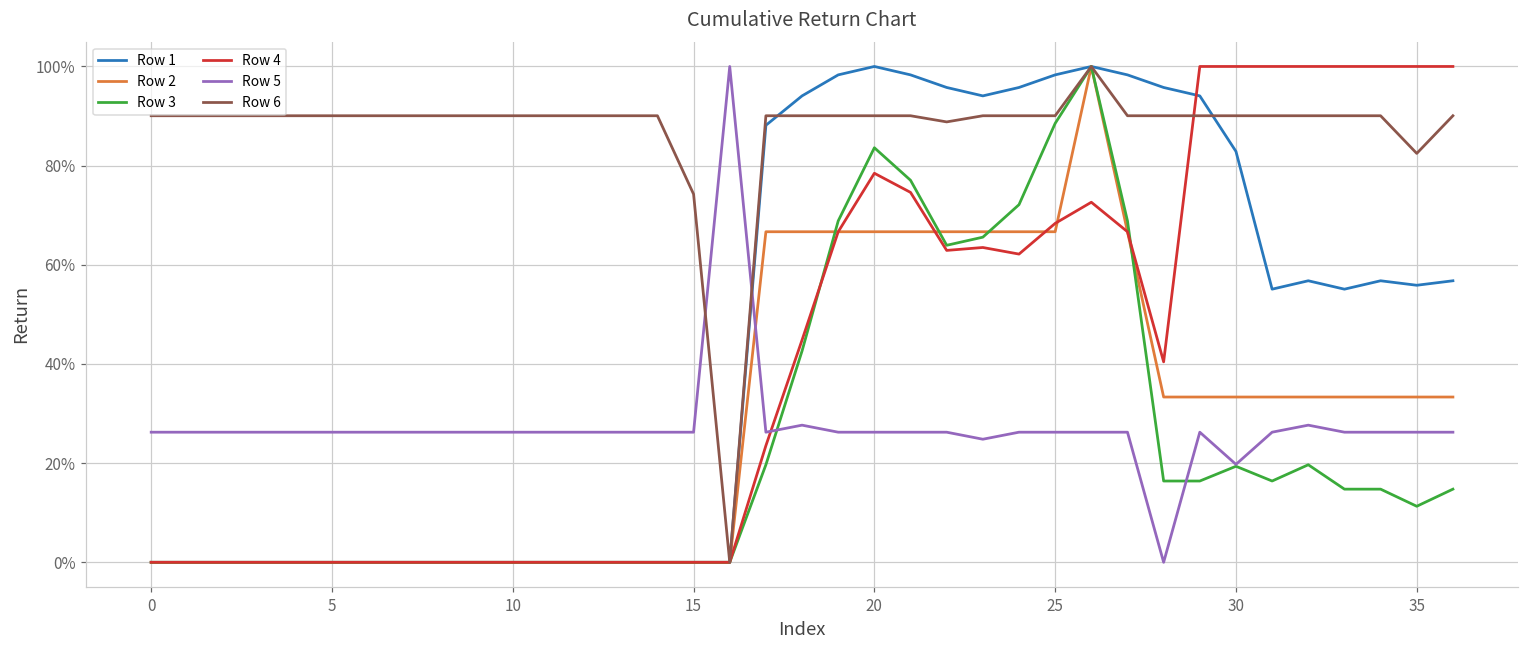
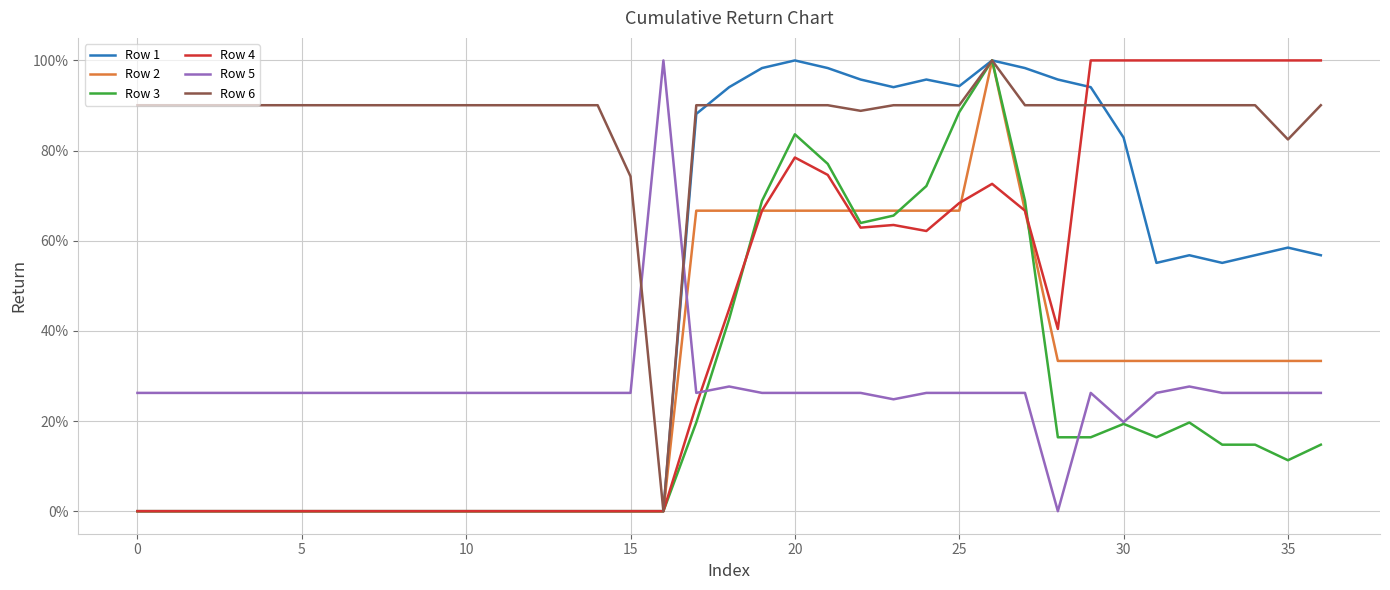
  {
    "Row 1": {
      "20": "100%",
-     "25": "98%",
+     "25": "94%",
      "30": "83%",
-     "35": "56%"
+     "35": "58%"
    },
    "Row 2": {
      "20": "67%",
      "25": "67%",
      "30": "33%",
      "35": "33%"
    },
    "Row 3": {
      "20": "84%",
      "25": "89%",
      "35": "11%"
    },
    "Row 4": {
      "20": "78%",
      "25": "68%",
      "30": "100%",
      "35": "100%"
    },
    "Row 5": {
      "0": "26%",
      "5": "26%",
      "10": "26%",
      "15": "26%",
      "20": "26%",
      "25": "26%",
      "35": "26%"
    },
    "Row 6": {
      "5": "90%",
      "10": "90%",
      "15": "74%",
      "20": "90%",
      "25": "90%",
      "30": "90%",
      "35": "82%"
    }
  }
